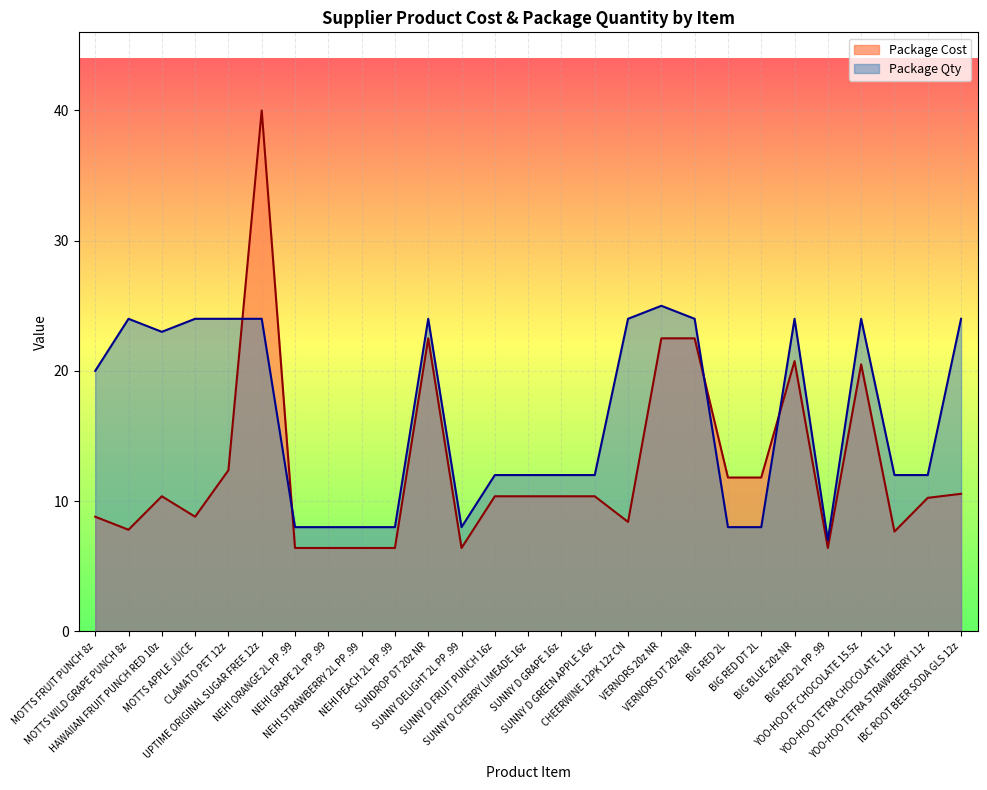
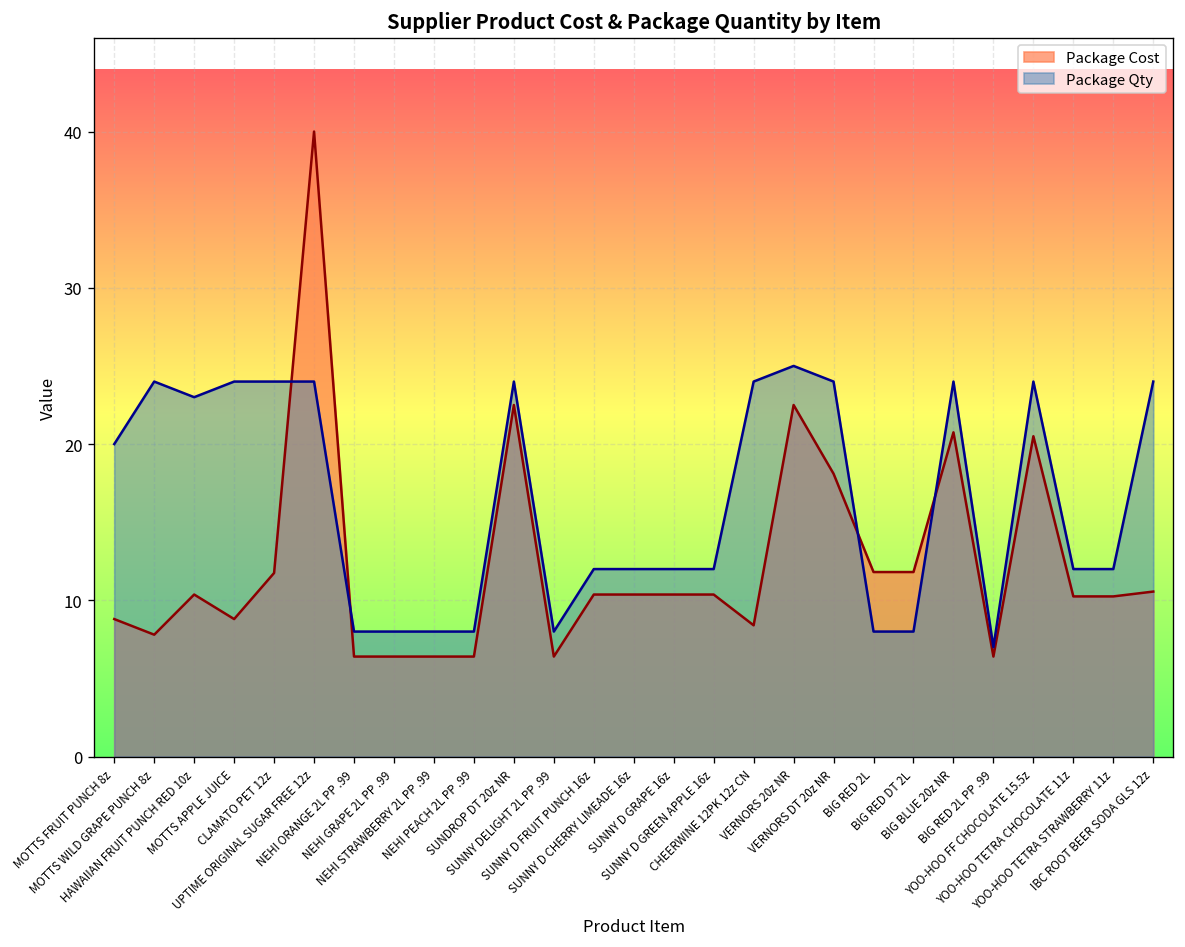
  {
    "Package Cost": {
      "MOTTS FRUIT PUNCH 8z": 8.8,
      "MOTTS WILD GRAPE PUNCH 8z": 7.8,
      "HAWAIIAN FRUIT PUNCH RED 10z": 10.4,
      "MOTTS APPLE JUICE": 8.8,
-     "CLAMATO PET 12z": 12.4,
+     "CLAMATO PET 12z": 11.8,
      "UPTIME ORIGINAL SUGAR FREE 12z": 40.0,
      "NEHI ORANGE 2L PP .99": 6.4,
      "NEHI GRAPE 2L PP .99": 6.4,
      "NEHI STRAWBERRY 2L PP .99": 6.4,
      "NEHI PEACH 2L PP .99": 6.4,
      "SUNDROP DT 20z NR": 22.5,
      "SUNNY DELIGHT 2L PP .99": 6.4,
      "SUNNY D FRUIT PUNCH 16z": 10.4,
      "SUNNY D CHERRY LIMEADE 16z": 10.4,
      "SUNNY D GRAPE 16z": 10.4,
      "SUNNY D GREEN APPLE 16z": 10.4,
      "CHEERWINE 12PK 12z CN": 8.4,
      "VERNORS 20z NR": 22.5,
-     "VERNORS DT 20z NR": 22.5,
+     "VERNORS DT 20z NR": 18.1,
      "BIG RED 2L": 11.8,
      "BIG RED DT 2L": 11.8,
      "BIG BLUE 20z NR": 20.8,
      "BIG RED 2L PP .99": 6.4,
      "YOO-HOO FF CHOCOLATE 15.5z": 20.5,
-     "YOO-HOO TETRA CHOCOLATE 11z": 7.7,
+     "YOO-HOO TETRA CHOCOLATE 11z": 10.3,
      "YOO-HOO TETRA STRAWBERRY 11z": 10.3,
      "IBC ROOT BEER SODA GLS 12z": 10.6
    },
    "Package Qty": {
      "MOTTS FRUIT PUNCH 8z": 20.0,
      "MOTTS WILD GRAPE PUNCH 8z": 24.0,
      "HAWAIIAN FRUIT PUNCH RED 10z": 23.0,
      "MOTTS APPLE JUICE": 24.0,
      "CLAMATO PET 12z": 24.0,
      "UPTIME ORIGINAL SUGAR FREE 12z": 24.0,
      "NEHI ORANGE 2L PP .99": 8.0,
      "NEHI GRAPE 2L PP .99": 8.0,
      "NEHI STRAWBERRY 2L PP .99": 8.0,
      "NEHI PEACH 2L PP .99": 8.0,
      "SUNDROP DT 20z NR": 24.0,
      "SUNNY DELIGHT 2L PP .99": 8.0,
      "SUNNY D FRUIT PUNCH 16z": 12.0,
      "SUNNY D CHERRY LIMEADE 16z": 12.0,
      "SUNNY D GRAPE 16z": 12.0,
      "SUNNY D GREEN APPLE 16z": 12.0,
      "CHEERWINE 12PK 12z CN": 24.0,
      "VERNORS 20z NR": 25.0,
      "VERNORS DT 20z NR": 24.0,
      "BIG RED 2L": 8.0,
      "BIG RED DT 2L": 8.0,
      "BIG BLUE 20z NR": 24.0,
      "BIG RED 2L PP .99": 7.0,
      "YOO-HOO FF CHOCOLATE 15.5z": 24.0,
      "YOO-HOO TETRA CHOCOLATE 11z": 12.0,
      "YOO-HOO TETRA STRAWBERRY 11z": 12.0,
      "IBC ROOT BEER SODA GLS 12z": 24.0
    }
  }
